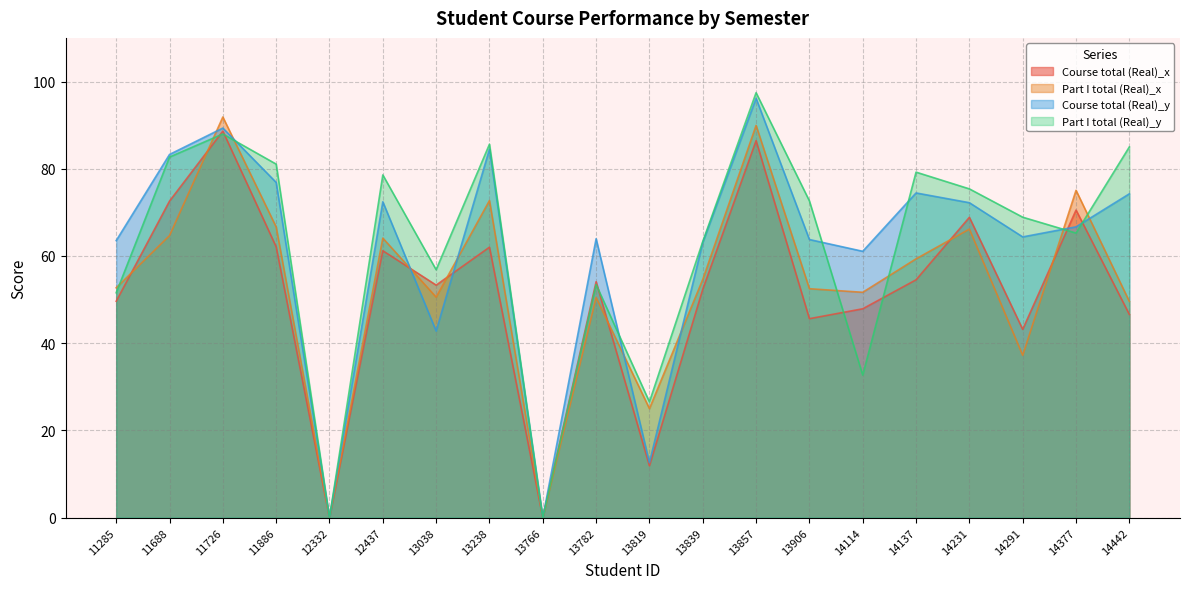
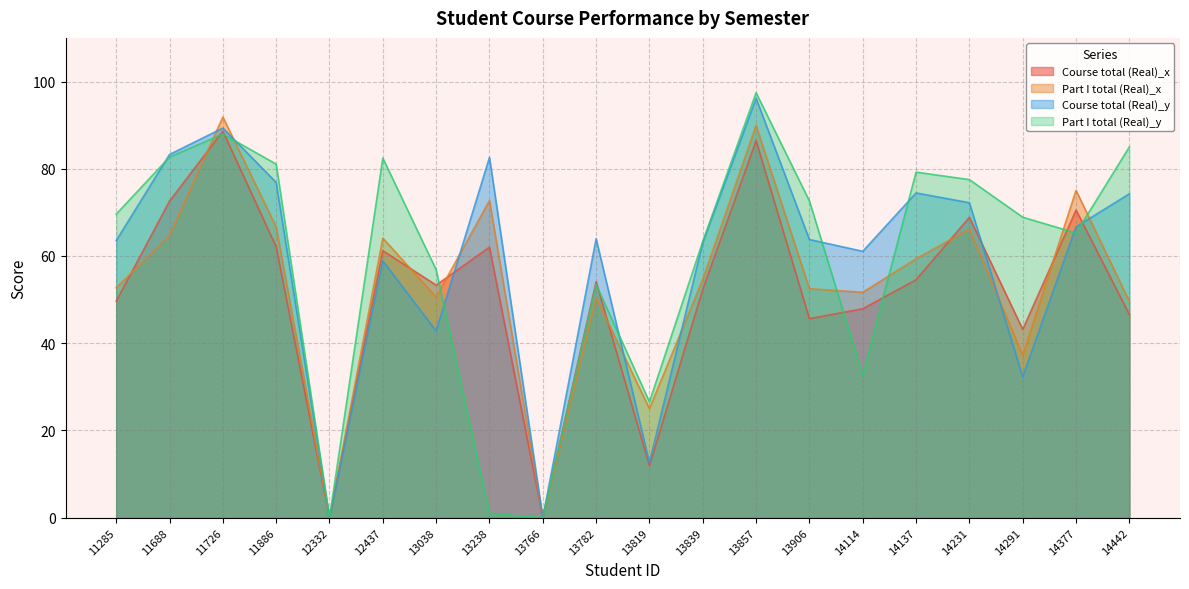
  {
    "Course total (Real)_y": {
      "11285": 64,
      "11726": 89,
      "11886": 77,
-     "12437": 72,
+     "12437": 59,
      "13038": 43,
-     "13238": 85,
+     "13238": 83,
      "13782": 64,
      "13819": 13,
      "13857": 96,
      "13906": 64,
      "14114": 61,
      "14137": 74,
      "14231": 72,
-     "14291": 64,
+     "14291": 32,
      "14377": 67,
      "14442": 74
    },
    "Part I total (Real)_y": {
-     "11285": 52,
+     "11285": 70,
      "11726": 88,
      "11886": 81,
-     "12437": 79,
+     "12437": 82,
      "13038": 57,
-     "13238": 86,
+     "13238": 1,
      "13782": 53,
      "13819": 27,
      "13857": 97,
      "13906": 73,
      "14114": 33,
      "14137": 79,
-     "14231": 75,
+     "14231": 78,
      "14291": 69,
      "14377": 65,
      "14442": 85
    }
  }
